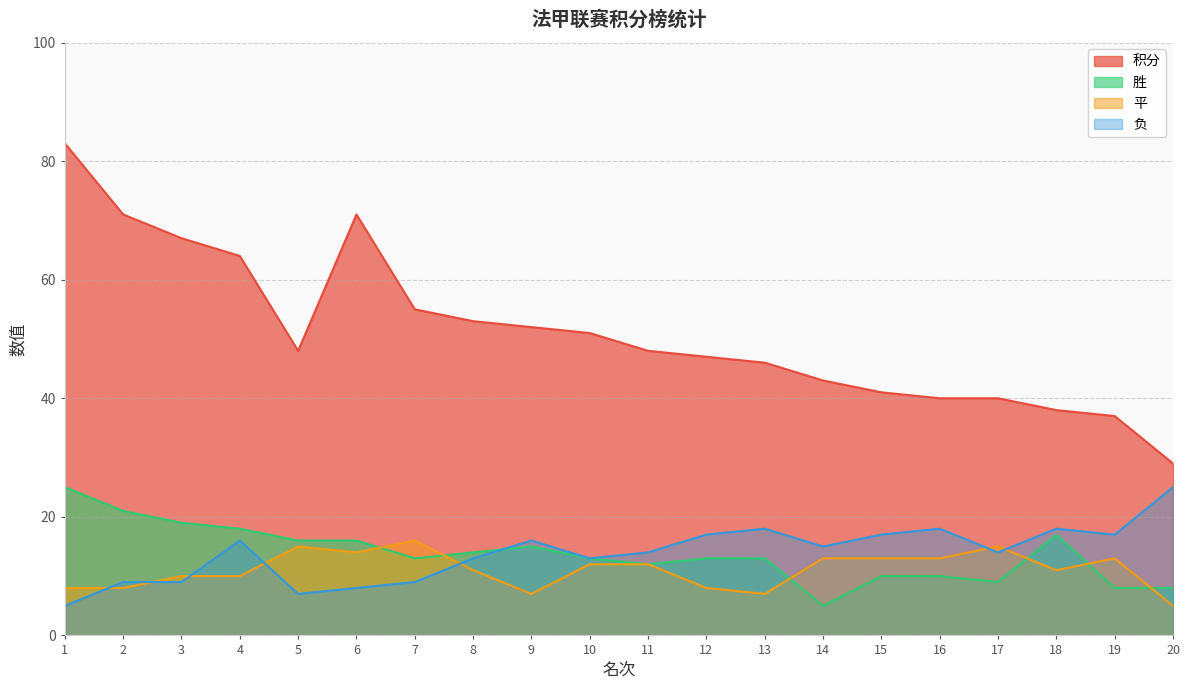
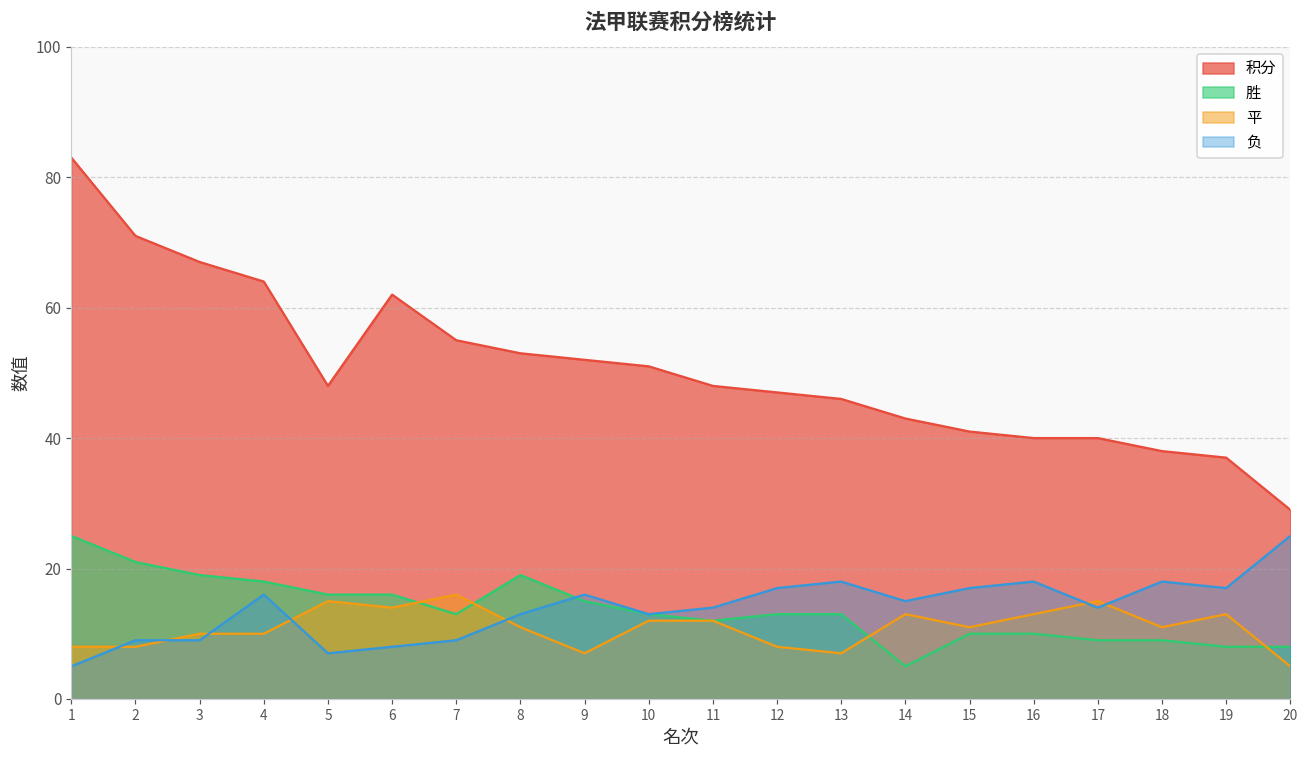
  {
    "积分": {
      "1": 83,
      "2": 71,
      "3": 67,
      "4": 64,
      "5": 48,
-     "6": 71,
+     "6": 62,
      "7": 55,
      "8": 53,
      "9": 52,
      "10": 51,
      "11": 48,
      "12": 47,
      "13": 46,
      "14": 43,
      "15": 41,
      "16": 40,
      "17": 40,
      "18": 38,
      "19": 37,
      "20": 29
    },
    "胜": {
      "1": 25,
      "2": 21,
      "3": 19,
      "4": 18,
      "5": 16,
      "6": 16,
      "7": 13,
-     "8": 14,
+     "8": 19,
      "9": 15,
      "12": 13,
      "13": 13,
      "14": 5,
      "15": 10,
      "16": 10,
      "17": 9,
-     "18": 17,
+     "18": 9,
      "19": 8,
      "20": 8
    },
    "平": {
      "1": 8,
      "2": 8,
      "3": 10,
      "4": 10,
      "5": 15,
      "6": 14,
      "7": 16,
      "8": 11,
      "9": 7,
      "10": 12,
      "12": 8,
      "13": 7,
      "14": 13,
-     "15": 13,
+     "15": 11,
      "16": 13,
      "17": 15,
      "18": 11,
      "19": 13,
      "20": 5
    },
    "负": {
      "1": 5,
      "2": 9,
      "3": 9,
      "4": 16,
      "5": 7,
      "6": 8,
      "7": 9,
      "8": 13,
      "9": 16,
      "11": 14,
      "12": 17,
      "13": 18,
      "14": 15,
      "15": 17,
      "16": 18,
      "17": 14,
      "18": 18,
      "19": 17,
      "20": 25
    }
  }
